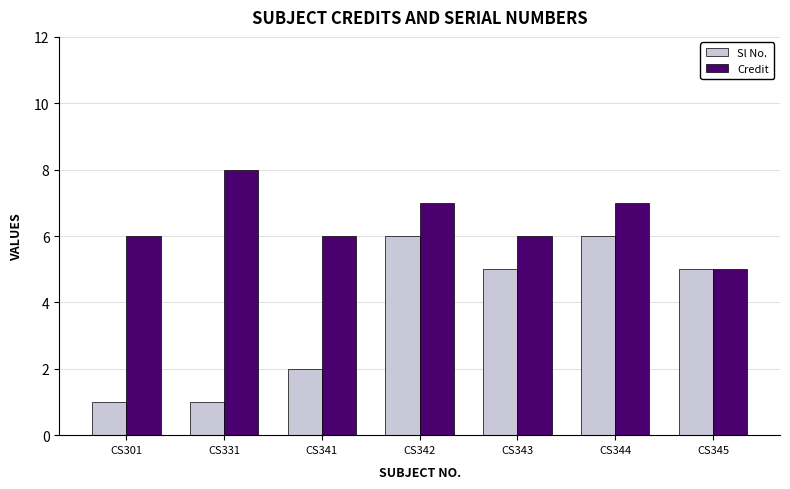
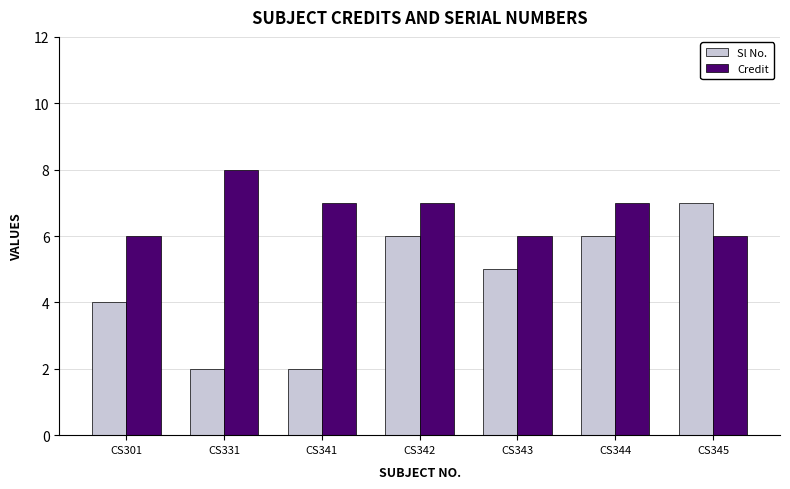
  {
    "Sl No.": {
-     "CS301": 1,
-     "CS331": 1,
+     "CS301": 4,
+     "CS331": 2,
      "CS341": 2,
      "CS342": 6,
      "CS343": 5,
      "CS344": 6,
-     "CS345": 5
+     "CS345": 7
    },
    "Credit": {
      "CS301": 6,
      "CS331": 8,
-     "CS341": 6,
+     "CS341": 7,
      "CS342": 7,
      "CS343": 6,
      "CS344": 7,
-     "CS345": 5
+     "CS345": 6
    }
  }
